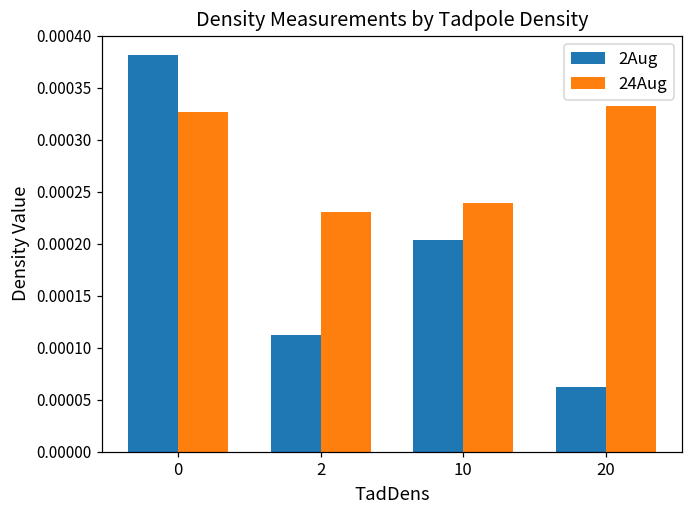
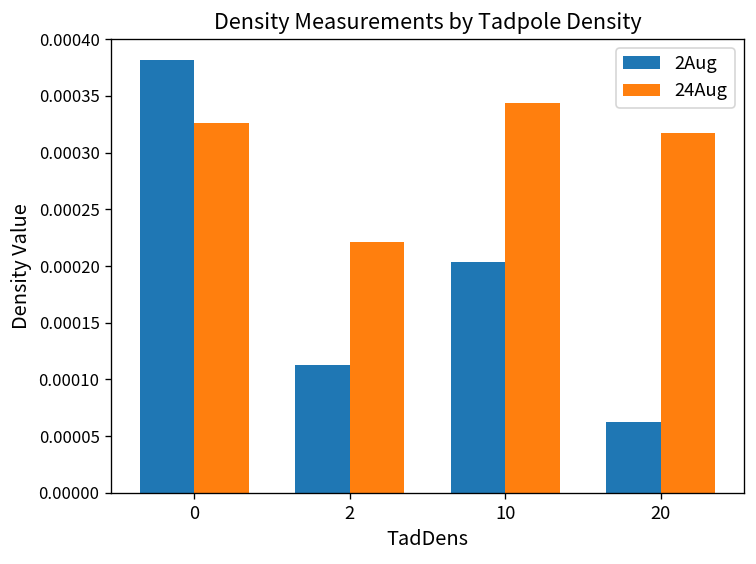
  {
    "2Aug": {
      "0": 0.00038,
      "2": 0.00011,
      "10": 0.00020,
      "20": 0.00006
    },
    "24Aug": {
      "0": 0.00033,
-     "2": 0.00023,
-     "10": 0.00024,
-     "20": 0.00033
+     "2": 0.00022,
+     "10": 0.00034,
+     "20": 0.00032
    }
  }
